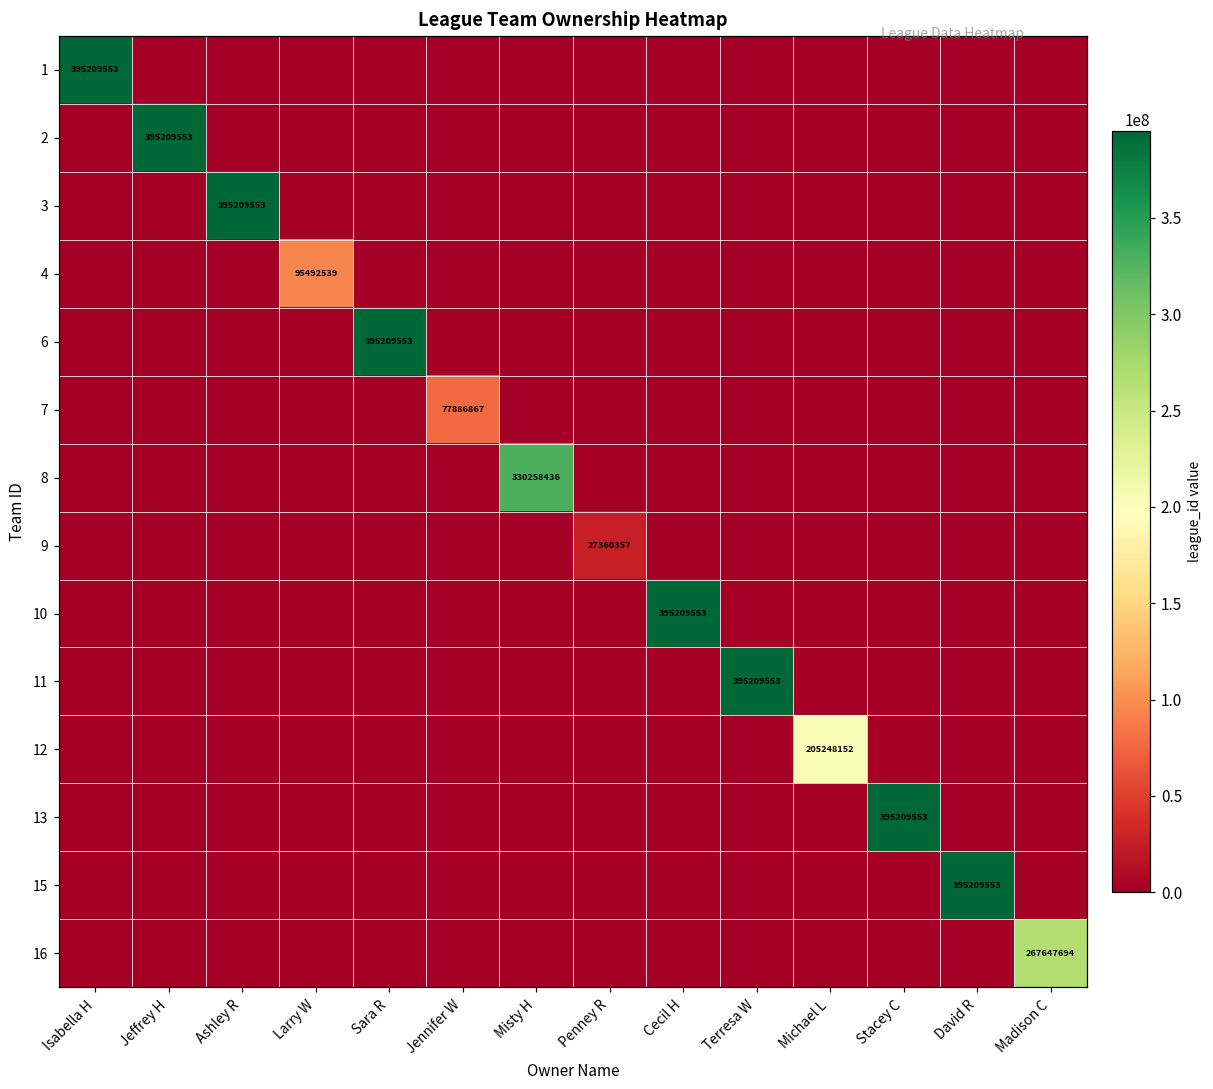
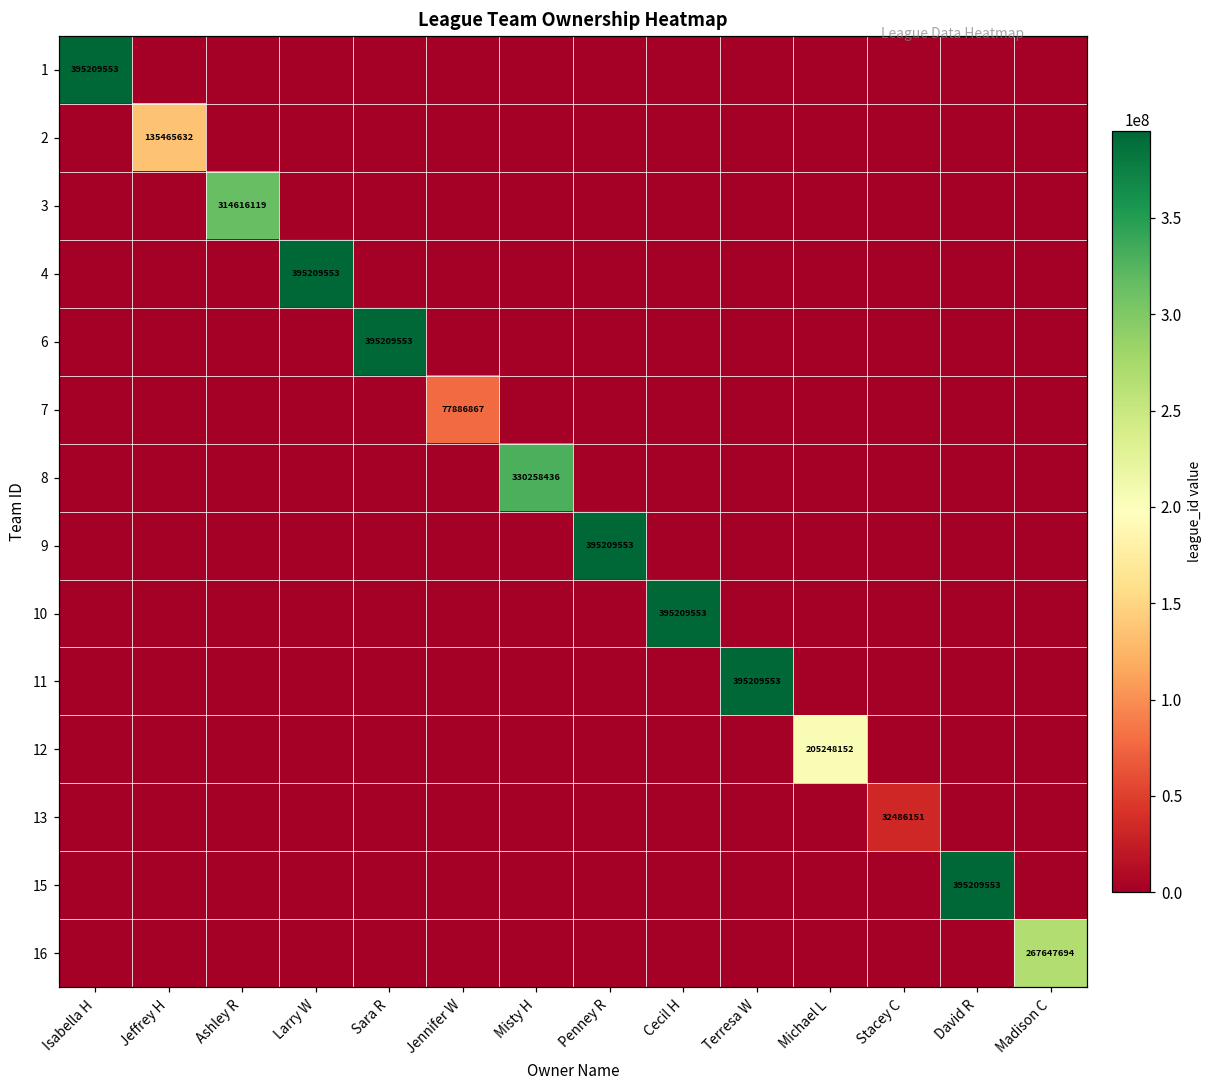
  {
    "1": {
      "Isabella H": 395209553
    },
    "2": {
-     "Jeffrey H": 395209553
+     "Jeffrey H": 135465632
    },
    "3": {
-     "Ashley R": 395209553
+     "Ashley R": 314616119
    },
    "4": {
-     "Larry W": 95492539
+     "Larry W": 395209553
    },
    "6": {
      "Sara R": 395209553
    },
    "7": {
      "Jennifer W": 77886867
    },
    "8": {
      "Misty H": 330258436
    },
    "9": {
-     "Penney R": 27360357
+     "Penney R": 395209553
    },
    "10": {
      "Cecil H": 395209553
    },
    "11": {
      "Terresa W": 395209553
    },
    "12": {
      "Michael L": 205248152
    },
    "13": {
-     "Stacey C": 395209553
+     "Stacey C": 32486151
    },
    "15": {
      "David R": 395209553
    },
    "16": {
      "Madison C": 267647694
    }
  }
